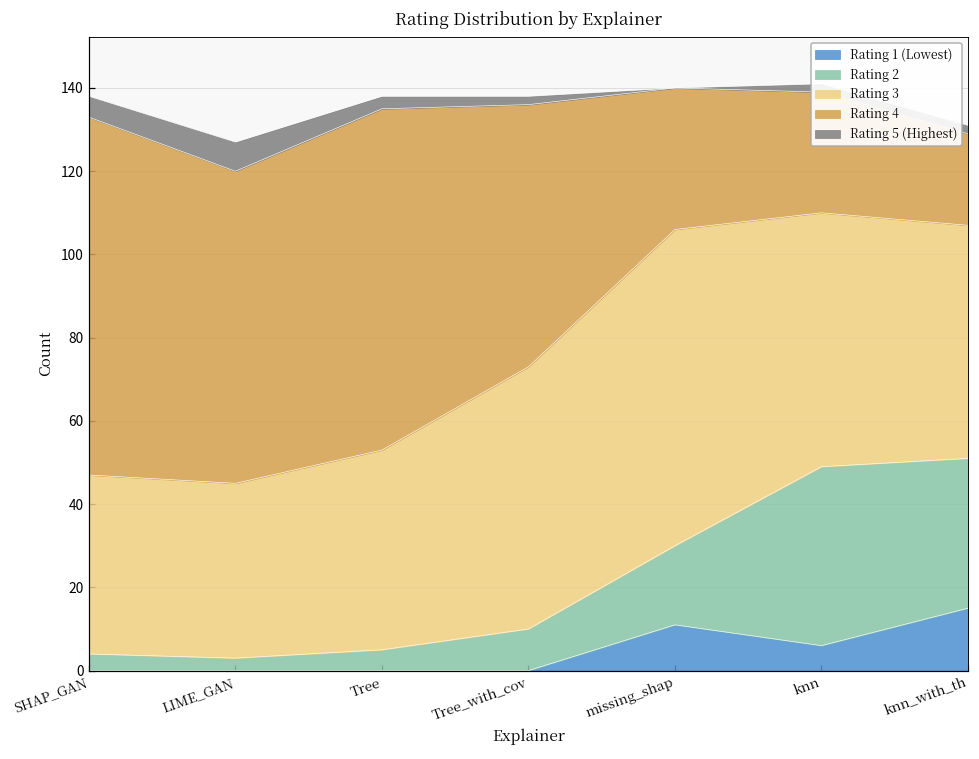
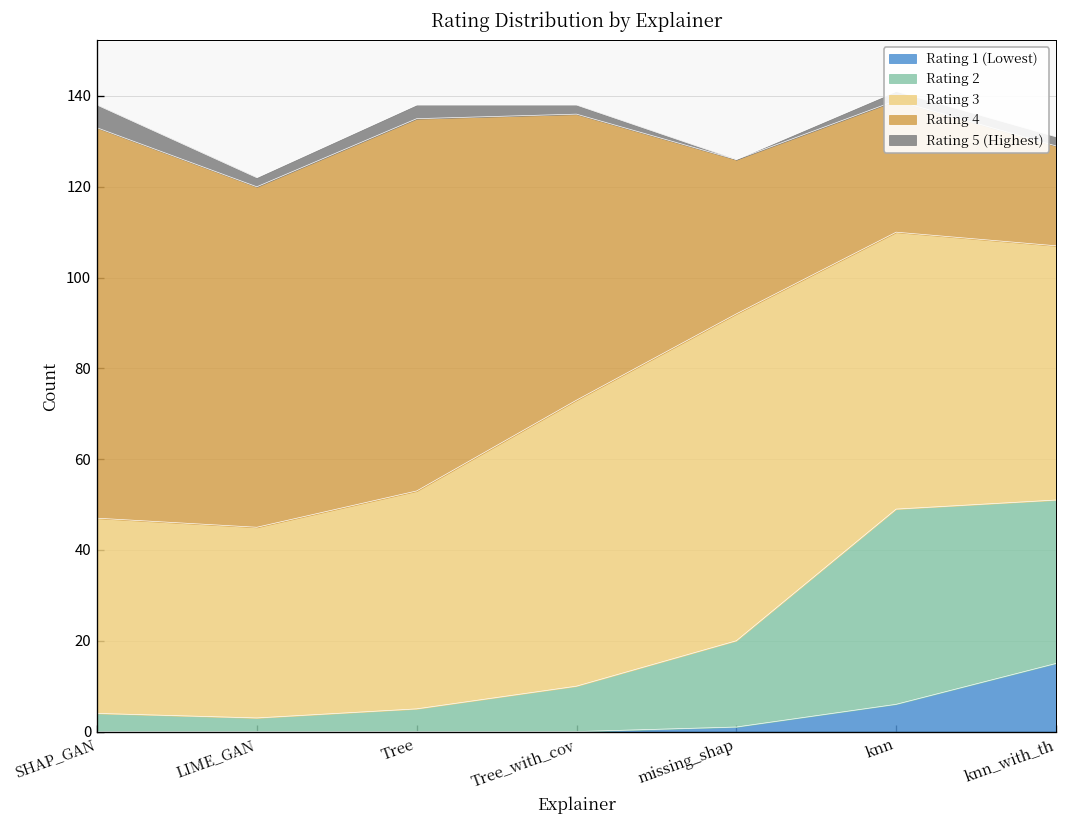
  {
    "Rating 1 (Lowest)": {
      "SHAP_GAN": 0,
      "LIME_GAN": 0,
      "Tree": 0,
      "Tree_with_cov": 0,
-     "missing_shap": 11,
+     "missing_shap": 1,
      "knn": 6,
      "knn_with_th": 15
    },
    "Rating 2": {
      "SHAP_GAN": 4,
      "LIME_GAN": 3,
      "Tree": 5,
      "Tree_with_cov": 10,
      "missing_shap": 19,
      "knn": 43,
      "knn_with_th": 36
    },
    "Rating 3": {
      "SHAP_GAN": 43,
      "LIME_GAN": 42,
      "Tree": 48,
      "Tree_with_cov": 63,
-     "missing_shap": 76,
+     "missing_shap": 72,
      "knn": 61,
      "knn_with_th": 56
    },
    "Rating 4": {
      "SHAP_GAN": 86,
      "LIME_GAN": 75,
      "Tree": 82,
      "Tree_with_cov": 63,
      "knn_with_th": 22
    },
    "Rating 5 (Highest)": {
      "SHAP_GAN": 5,
-     "LIME_GAN": 7,
+     "LIME_GAN": 2,
      "Tree": 3,
      "Tree_with_cov": 2,
      "knn_with_th": 2
    }
  }
